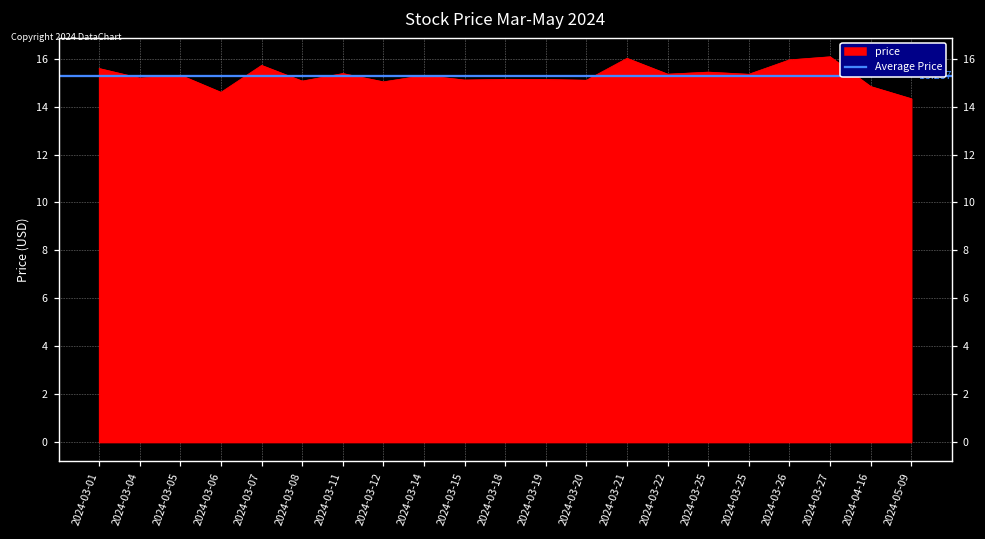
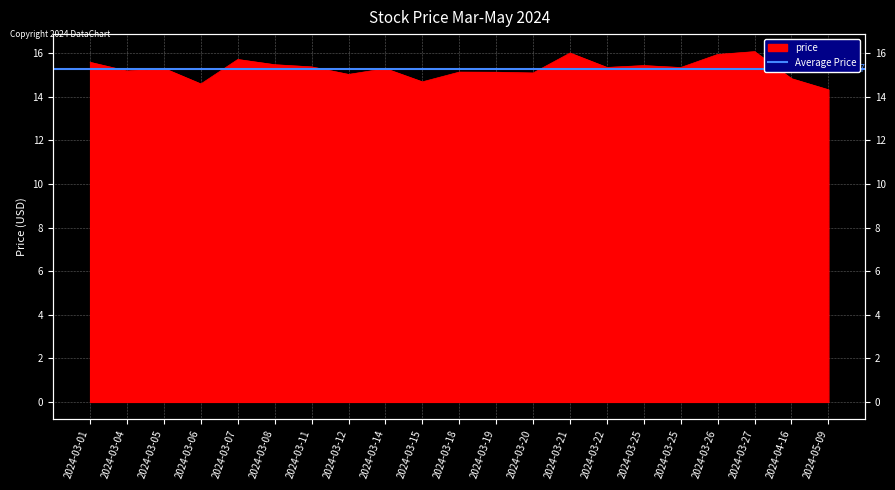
  {
    "2024-03-01": 15.6,
    "2024-03-04": 15.2,
    "2024-03-05": 15.3,
    "2024-03-06": 14.6,
    "2024-03-07": 15.7,
-   "2024-03-08": 15.1,
+   "2024-03-08": 15.5,
    "2024-03-11": 15.4,
    "2024-03-12": 15.0,
    "2024-03-14": 15.3,
-   "2024-03-15": 15.1,
+   "2024-03-15": 14.7,
    "2024-03-18": 15.1,
    "2024-03-19": 15.1,
    "2024-03-20": 15.1,
    "2024-03-21": 16.0,
    "2024-03-22": 15.4,
    "2024-03-26": 16.0,
    "2024-03-27": 16.1,
    "2024-04-16": 14.8
  }
